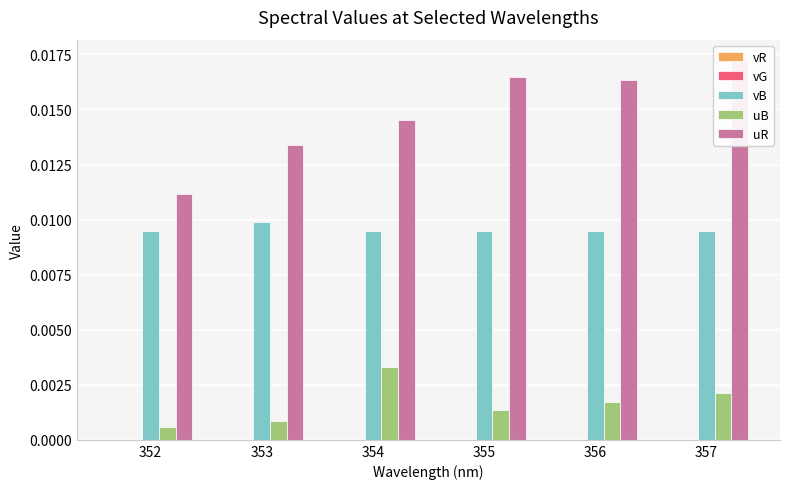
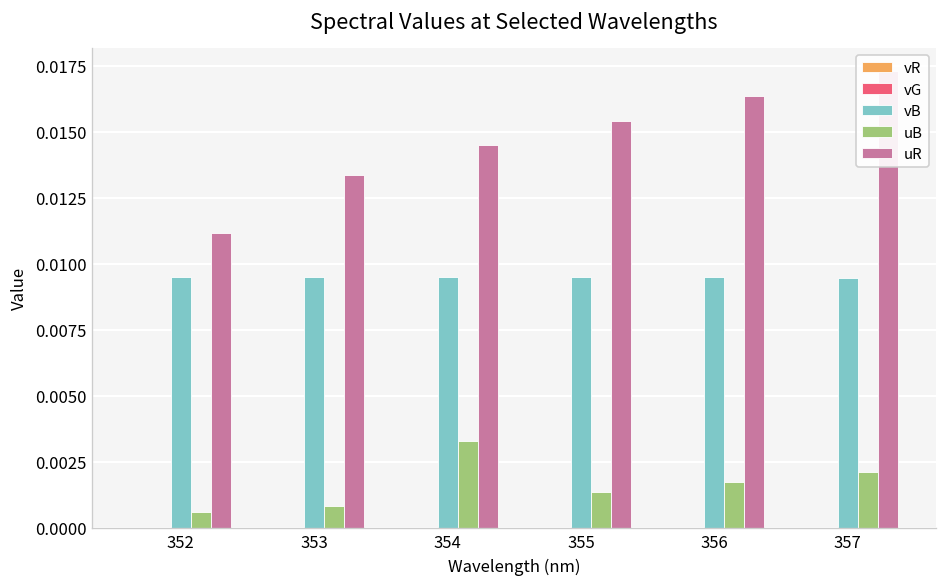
  {
    "vR": {
      "352": 0.0000,
      "353": 0.0000,
      "354": 0.0000,
      "355": 0.0000,
      "356": 0.0000,
      "357": 0.0000
    },
    "vG": {
      "352": 0.0000,
      "353": 0.0000,
      "354": 0.0000,
      "355": 0.0000,
      "356": 0.0000,
      "357": 0.0000
    },
    "vB": {
      "352": 0.0095,
-     "353": 0.0099,
+     "353": 0.0095,
      "354": 0.0095,
      "355": 0.0095,
      "356": 0.0095,
      "357": 0.0095
    },
    "uB": {
      "352": 0.0006,
      "353": 0.0009,
      "354": 0.0033,
      "355": 0.0014,
      "356": 0.0017,
      "357": 0.0021
    },
    "uR": {
      "352": 0.0111,
      "353": 0.0134,
      "354": 0.0145,
-     "355": 0.0165,
+     "355": 0.0154,
      "356": 0.0163
    }
  }
